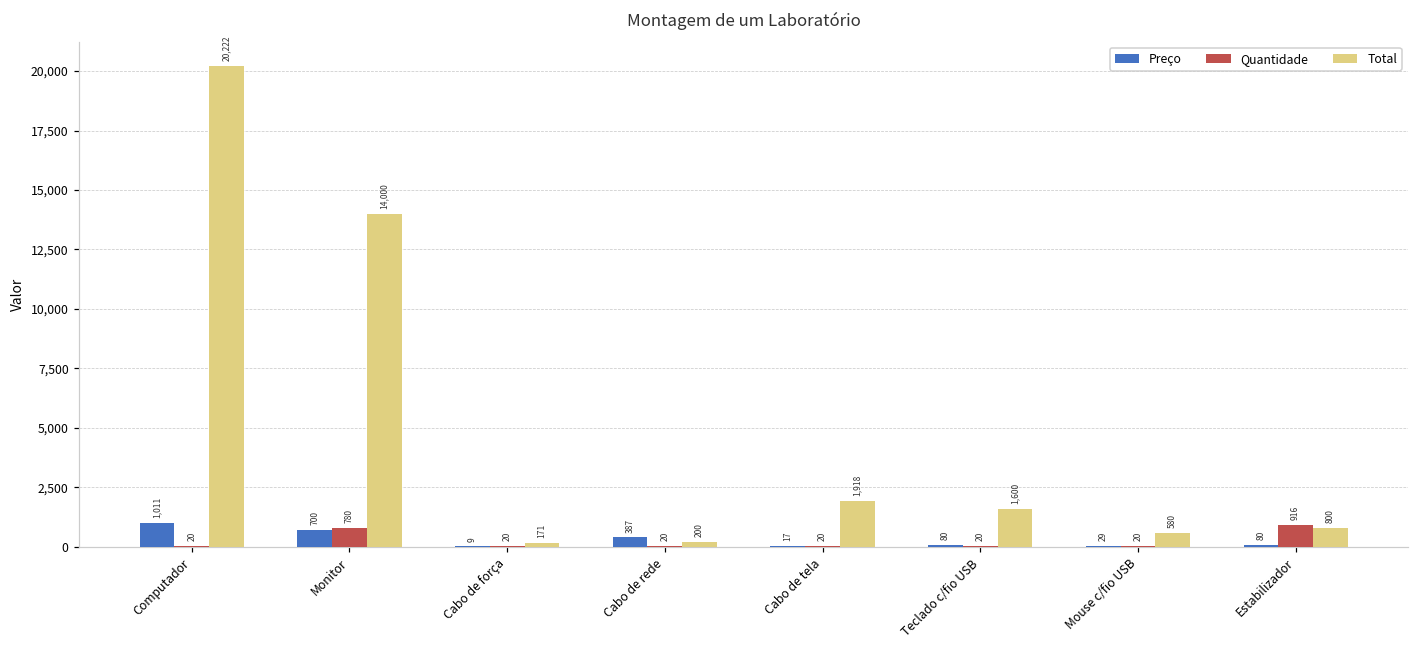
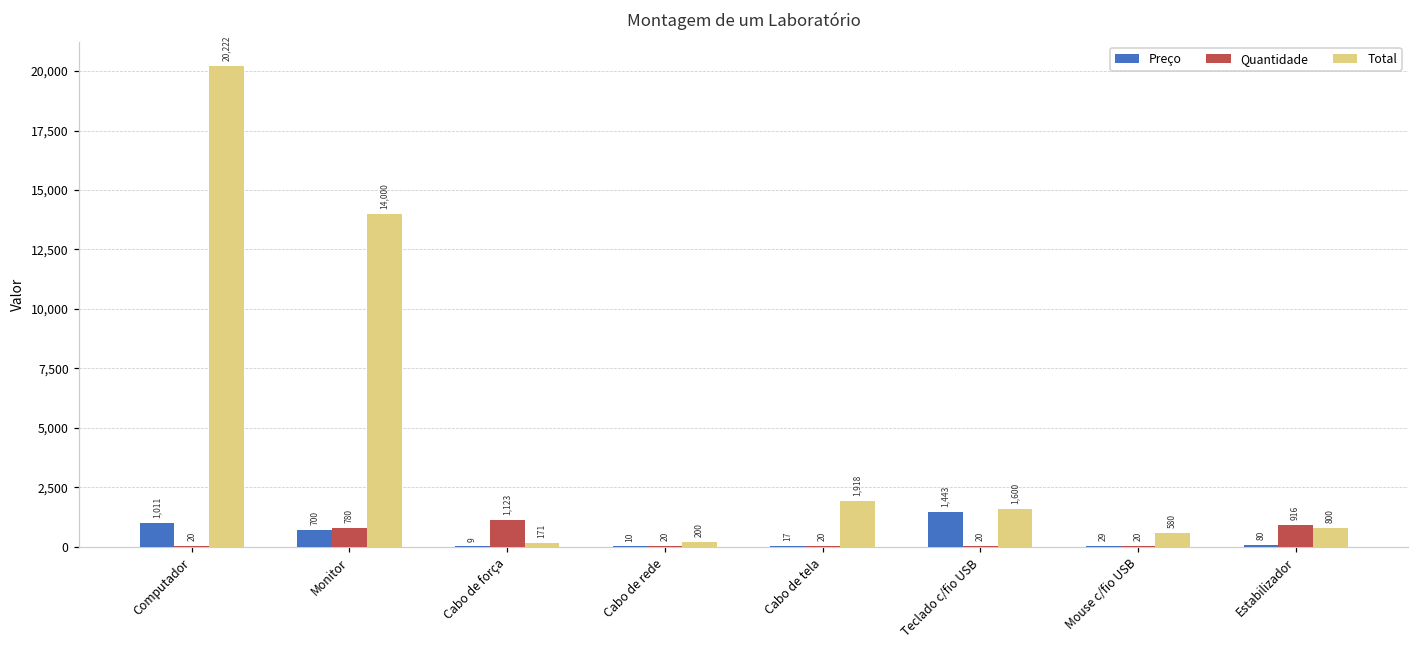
  {
    "Preço": {
      "Computador": "1,011",
      "Monitor": "700",
      "Cabo de força": "9",
-     "Cabo de rede": "387",
+     "Cabo de rede": "10",
      "Cabo de tela": "17",
-     "Teclado c/fio USB": "80",
+     "Teclado c/fio USB": "1,443",
      "Mouse c/fio USB": "29",
      "Estabilizador": "80"
    },
    "Quantidade": {
      "Computador": "20",
      "Monitor": "780",
-     "Cabo de força": "20",
+     "Cabo de força": "1,123",
      "Cabo de rede": "20",
      "Cabo de tela": "20",
      "Teclado c/fio USB": "20",
      "Mouse c/fio USB": "20",
      "Estabilizador": "916"
    },
    "Total": {
      "Computador": "20,222",
      "Monitor": "14,000",
      "Cabo de força": "171",
      "Cabo de rede": "200",
      "Cabo de tela": "1,918",
      "Teclado c/fio USB": "1,600",
      "Mouse c/fio USB": "580",
      "Estabilizador": "800"
    }
  }
